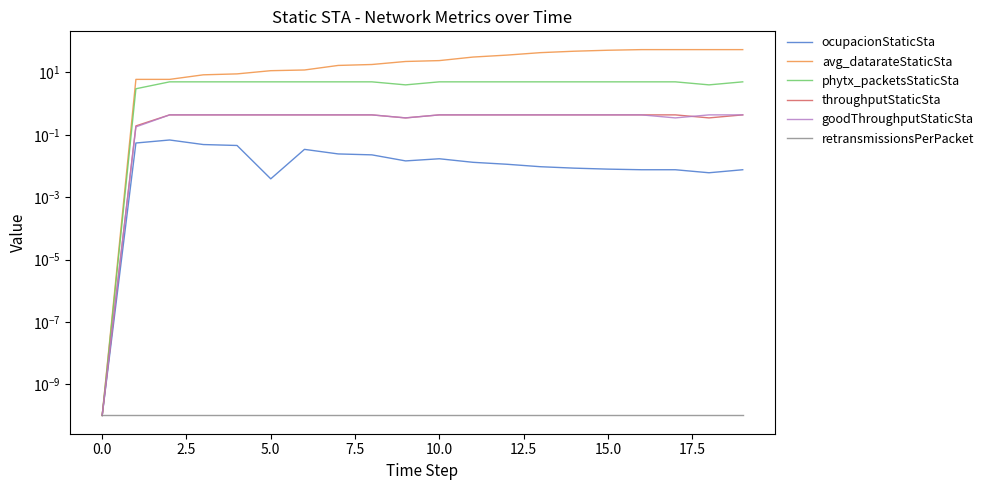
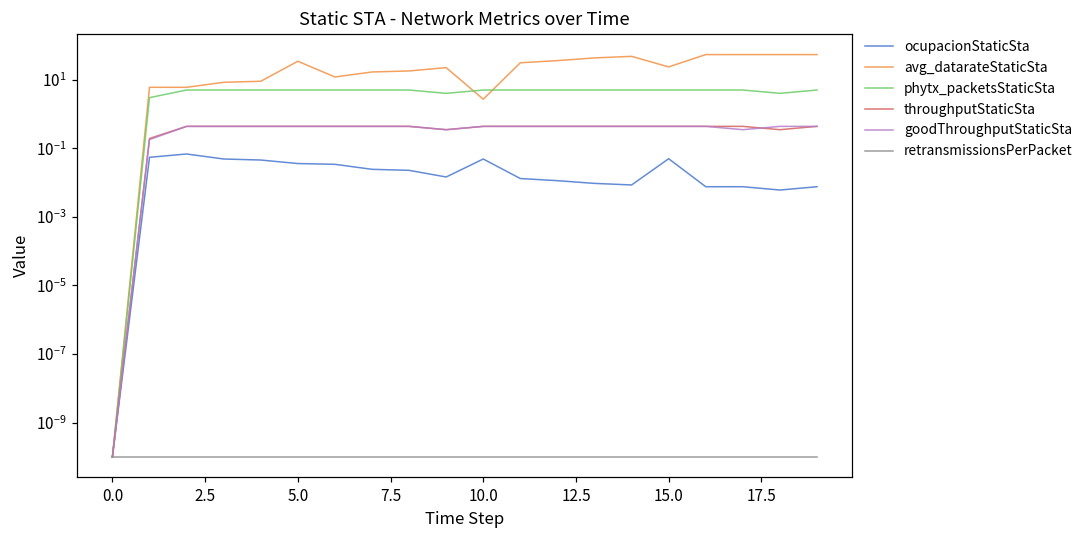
  {
    "ocupacionStaticSta": {
-     "5.0": 0.004,
-     "10.0": 0.02,
-     "15.0": 0.008
+     "5.0": 0.04,
+     "10.0": 0.05,
+     "15.0": 0.05
    },
    "avg_datarateStaticSta": {
-     "5.0": 11,
-     "10.0": 20,
-     "15.0": 50
+     "5.0": 30,
+     "10.0": 3,
+     "15.0": 20
    },
    "phytx_packetsStaticSta": {
      "5.0": 5,
      "10.0": 5,
      "15.0": 5
    },
    "retransmissionsPerPacket": {
      "5.0": 0.00000000010,
      "10.0": 0.00000000010,
      "15.0": 0.00000000010
    }
  }
